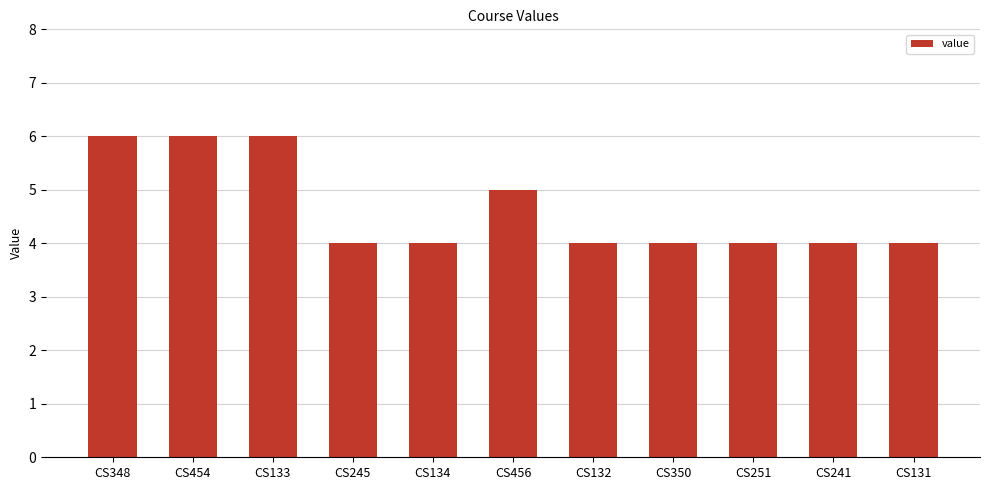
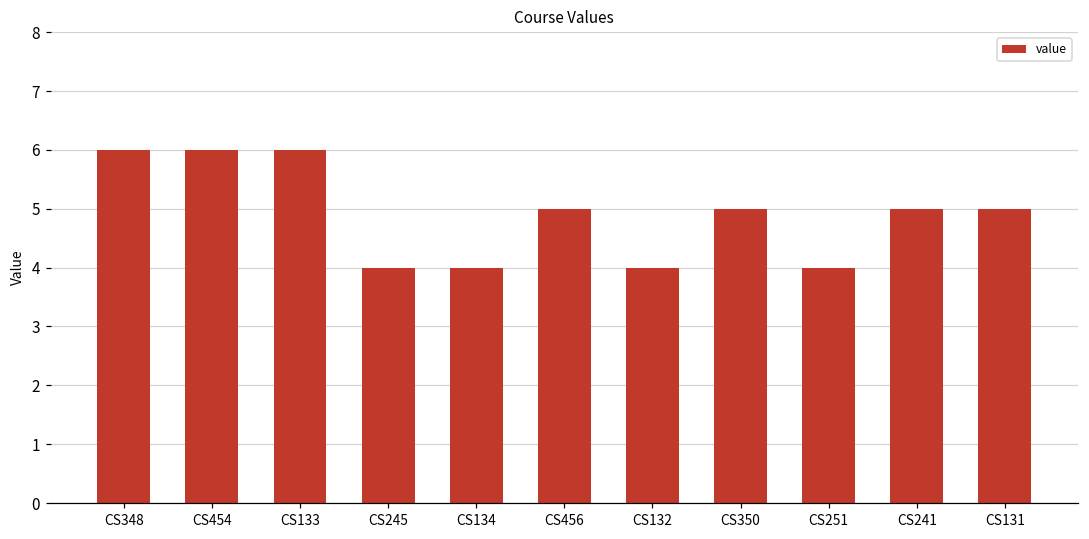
  {
    "CS348": 6,
    "CS454": 6,
    "CS133": 6,
    "CS245": 4,
    "CS134": 4,
    "CS456": 5,
    "CS132": 4,
-   "CS350": 4,
+   "CS350": 5,
    "CS251": 4,
-   "CS241": 4,
-   "CS131": 4
+   "CS241": 5,
+   "CS131": 5
  }
